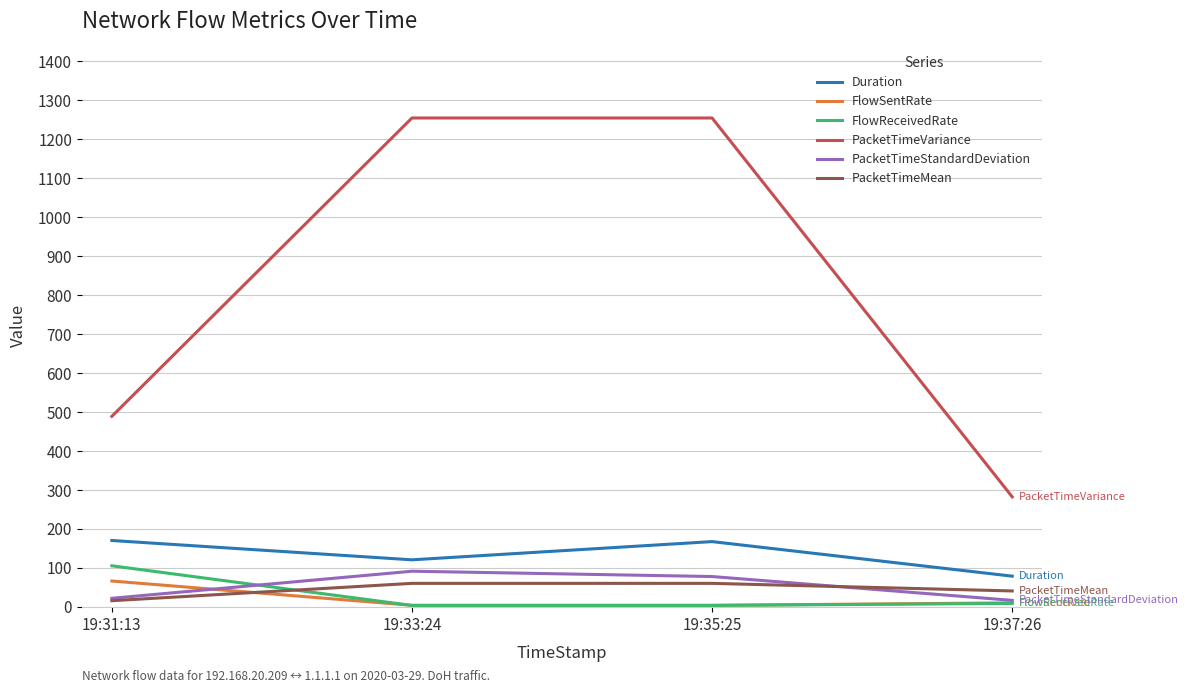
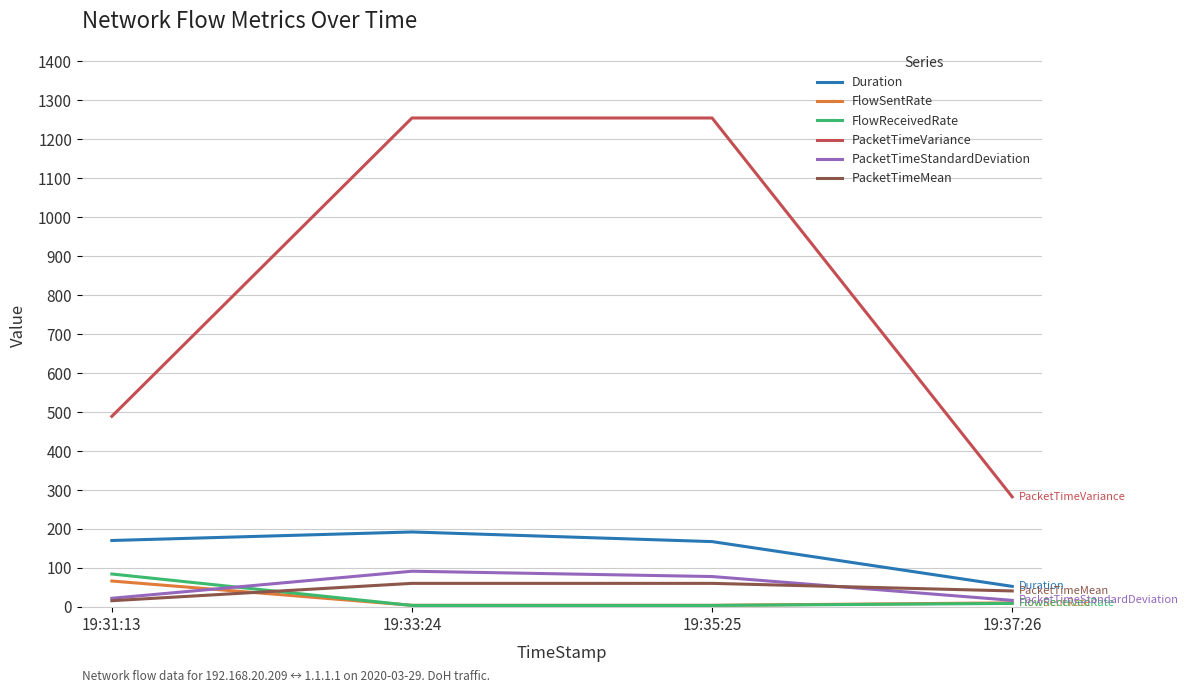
  {
    "Duration": {
      "19:31:13": 170,
-     "19:33:24": 120,
+     "19:33:24": 190,
      "19:35:25": 170,
-     "19:37:26": 80
+     "19:37:26": 50
    },
    "FlowReceivedRate": {
-     "19:31:13": 110
+     "19:31:13": 80
    },
    "PacketTimeStandardDeviation": {
      "19:33:24": 90,
      "19:35:25": 80
    }
  }
